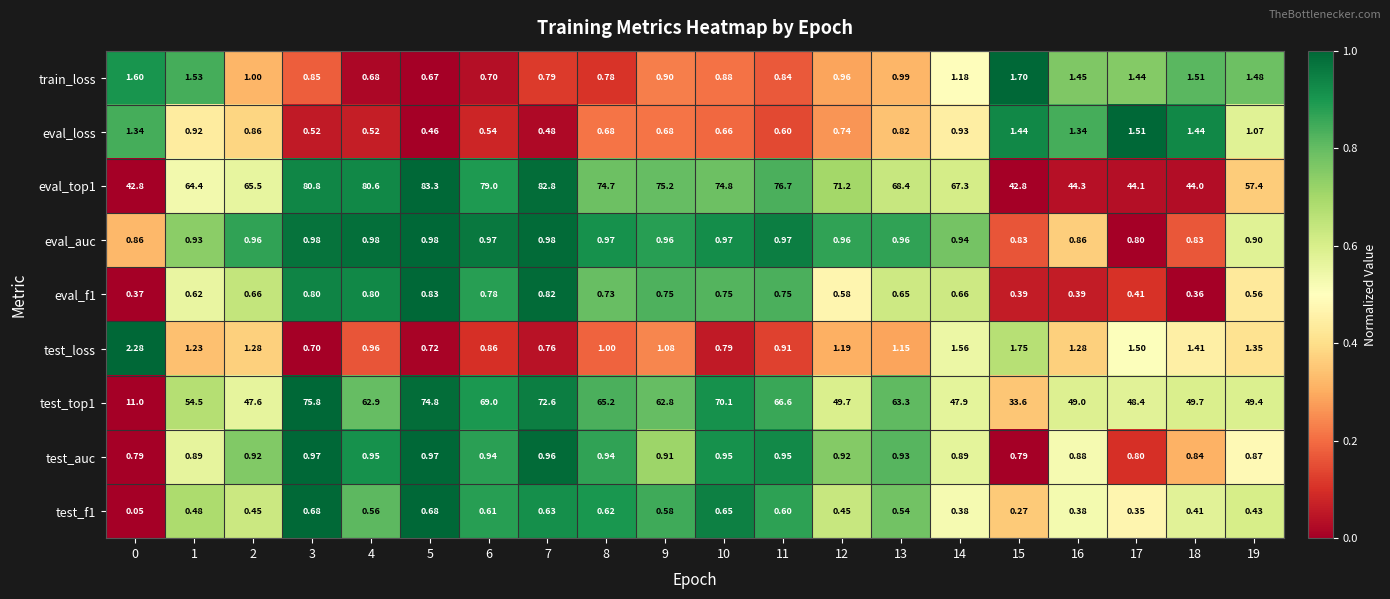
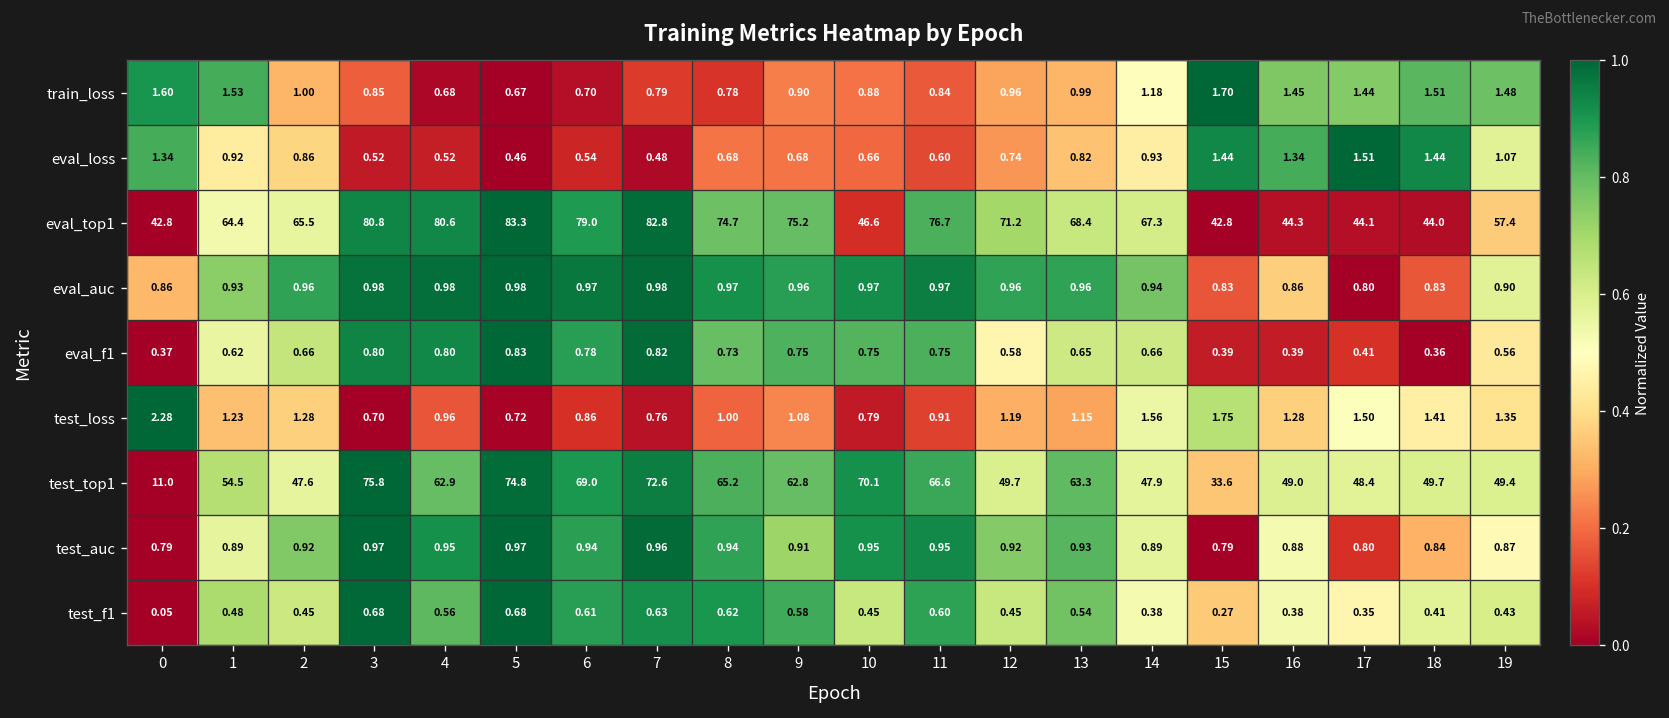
  {
    "train_loss": {
      "0": 1.60,
      "1": 1.53,
      "2": 1.00,
      "3": 0.85,
      "4": 0.68,
      "5": 0.67,
      "6": 0.70,
      "7": 0.79,
      "8": 0.78,
      "9": 0.90,
      "10": 0.88,
      "11": 0.84,
      "12": 0.96,
      "13": 0.99,
      "14": 1.18,
      "15": 1.70,
      "16": 1.45,
      "17": 1.44,
      "18": 1.51,
      "19": 1.48
    },
    "eval_loss": {
      "0": 1.34,
      "1": 0.92,
      "2": 0.86,
      "3": 0.52,
      "4": 0.52,
      "5": 0.46,
      "6": 0.54,
      "7": 0.48,
      "8": 0.68,
      "9": 0.68,
      "10": 0.66,
      "11": 0.60,
      "12": 0.74,
      "13": 0.82,
      "14": 0.93,
      "15": 1.44,
      "16": 1.34,
      "17": 1.51,
      "18": 1.44,
      "19": 1.07
    },
    "eval_top1": {
      "0": 42.8,
      "1": 64.4,
      "2": 65.5,
      "3": 80.8,
      "4": 80.6,
      "5": 83.3,
      "6": 79.0,
      "7": 82.8,
      "8": 74.7,
      "9": 75.2,
-     "10": 74.8,
+     "10": 46.6,
      "11": 76.7,
      "12": 71.2,
      "13": 68.4,
      "14": 67.3,
      "15": 42.8,
      "16": 44.3,
      "17": 44.1,
      "18": 44.0,
      "19": 57.4
    },
    "eval_auc": {
      "0": 0.86,
      "1": 0.93,
      "2": 0.96,
      "3": 0.98,
      "4": 0.98,
      "5": 0.98,
      "6": 0.97,
      "7": 0.98,
      "8": 0.97,
      "9": 0.96,
      "10": 0.97,
      "11": 0.97,
      "12": 0.96,
      "13": 0.96,
      "14": 0.94,
      "15": 0.83,
      "16": 0.86,
      "17": 0.80,
      "18": 0.83,
      "19": 0.90
    },
    "eval_f1": {
      "0": 0.37,
      "1": 0.62,
      "2": 0.66,
      "3": 0.80,
      "4": 0.80,
      "5": 0.83,
      "6": 0.78,
      "7": 0.82,
      "8": 0.73,
      "9": 0.75,
      "10": 0.75,
      "11": 0.75,
      "12": 0.58,
      "13": 0.65,
      "14": 0.66,
      "15": 0.39,
      "16": 0.39,
      "17": 0.41,
      "18": 0.36,
      "19": 0.56
    },
    "test_loss": {
      "0": 2.28,
      "1": 1.23,
      "2": 1.28,
      "3": 0.70,
      "4": 0.96,
      "5": 0.72,
      "6": 0.86,
      "7": 0.76,
      "8": 1.00,
      "9": 1.08,
      "10": 0.79,
      "11": 0.91,
      "12": 1.19,
      "13": 1.15,
      "14": 1.56,
      "15": 1.75,
      "16": 1.28,
      "17": 1.50,
      "18": 1.41,
      "19": 1.35
    },
    "test_top1": {
      "0": 11.0,
      "1": 54.5,
      "2": 47.6,
      "3": 75.8,
      "4": 62.9,
      "5": 74.8,
      "6": 69.0,
      "7": 72.6,
      "8": 65.2,
      "9": 62.8,
      "10": 70.1,
      "11": 66.6,
      "12": 49.7,
      "13": 63.3,
      "14": 47.9,
      "15": 33.6,
      "16": 49.0,
      "17": 48.4,
      "18": 49.7,
      "19": 49.4
    },
    "test_auc": {
      "0": 0.79,
      "1": 0.89,
      "2": 0.92,
      "3": 0.97,
      "4": 0.95,
      "5": 0.97,
      "6": 0.94,
      "7": 0.96,
      "8": 0.94,
      "9": 0.91,
      "10": 0.95,
      "11": 0.95,
      "12": 0.92,
      "13": 0.93,
      "14": 0.89,
      "15": 0.79,
      "16": 0.88,
      "17": 0.80,
      "18": 0.84,
      "19": 0.87
    },
    "test_f1": {
      "0": 0.05,
      "1": 0.48,
      "2": 0.45,
      "3": 0.68,
      "4": 0.56,
      "5": 0.68,
      "6": 0.61,
      "7": 0.63,
      "8": 0.62,
      "9": 0.58,
-     "10": 0.65,
+     "10": 0.45,
      "11": 0.60,
      "12": 0.45,
      "13": 0.54,
      "14": 0.38,
      "15": 0.27,
      "16": 0.38,
      "17": 0.35,
      "18": 0.41,
      "19": 0.43
    }
  }
